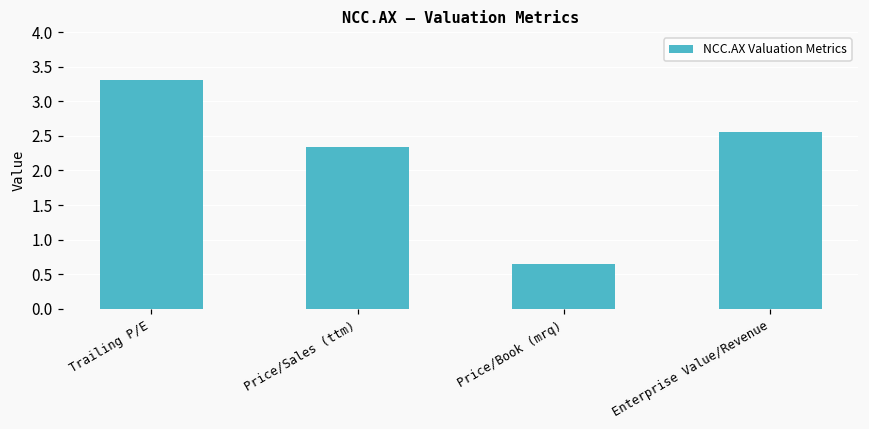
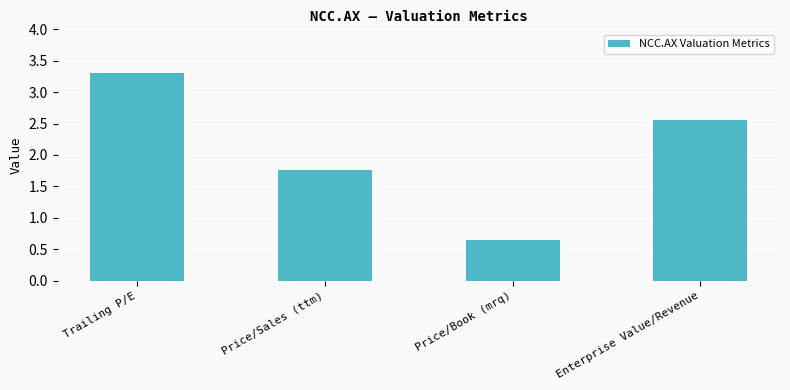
  {
    "Trailing P/E": 3.3,
-   "Price/Sales (ttm)": 2.3,
+   "Price/Sales (ttm)": 1.8,
    "Price/Book (mrq)": 0.6,
    "Enterprise Value/Revenue": 2.6
  }
